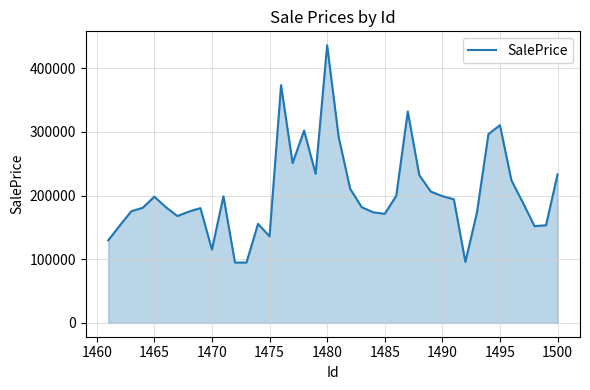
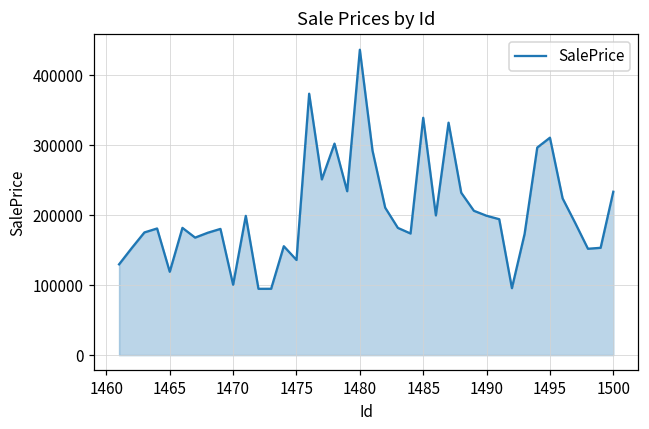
  {
-   "1465": 200000,
-   "1470": 120000,
+   "1465": 120000,
+   "1470": 100000,
    "1475": 140000,
    "1480": 440000,
-   "1485": 170000,
+   "1485": 340000,
    "1490": 200000,
    "1495": 310000,
    "1500": 230000
  }
